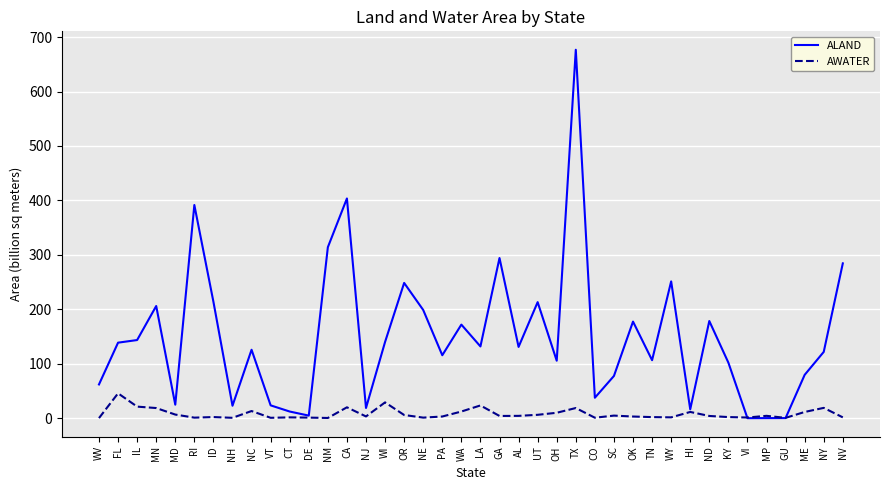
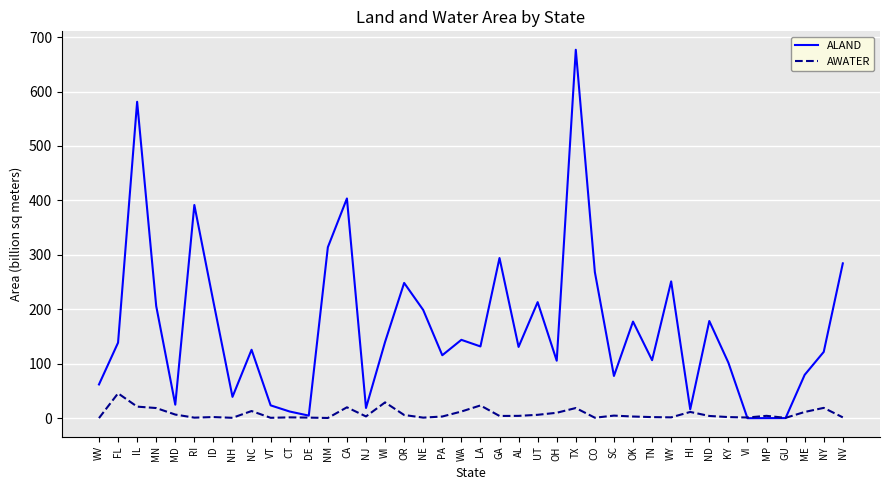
  {
    "ALAND": {
      "WV": 60,
      "FL": 140,
-     "IL": 140,
+     "IL": 580,
      "MN": 210,
      "MD": 30,
      "RI": 390,
      "ID": 210,
-     "NH": 20,
+     "NH": 40,
      "NC": 130,
      "VT": 20,
      "CT": 10,
      "NM": 310,
      "CA": 400,
      "NJ": 20,
      "WI": 140,
      "OR": 250,
      "NE": 200,
      "PA": 120,
-     "WA": 170,
+     "WA": 140,
      "LA": 130,
      "GA": 290,
      "AL": 130,
      "UT": 210,
      "OH": 110,
      "TX": 680,
-     "CO": 40,
+     "CO": 270,
      "SC": 80,
      "OK": 180,
      "TN": 110,
      "WY": 250,
      "HI": 20,
      "ND": 180,
      "KY": 100,
      "ME": 80,
      "NY": 120,
      "NV": 280
    },
    "AWATER": {
      "WV": 0,
      "FL": 50,
      "IL": 20,
      "MN": 20,
      "MD": 10,
      "RI": 0,
      "ID": 0,
      "NH": 0,
      "NC": 10,
      "VT": 0,
      "CT": 0,
      "NM": 0,
      "CA": 20,
      "NJ": 0,
      "WI": 30,
      "OR": 10,
      "NE": 0,
      "PA": 0,
      "WA": 10,
      "LA": 20,
      "GA": 0,
      "AL": 0,
      "UT": 10,
      "OH": 10,
      "TX": 20,
      "CO": 0,
      "SC": 10,
      "OK": 0,
      "TN": 0,
      "WY": 0,
      "HI": 10,
      "ND": 0,
      "KY": 0,
      "ME": 10,
      "NY": 20,
      "NV": 0
    }
  }
